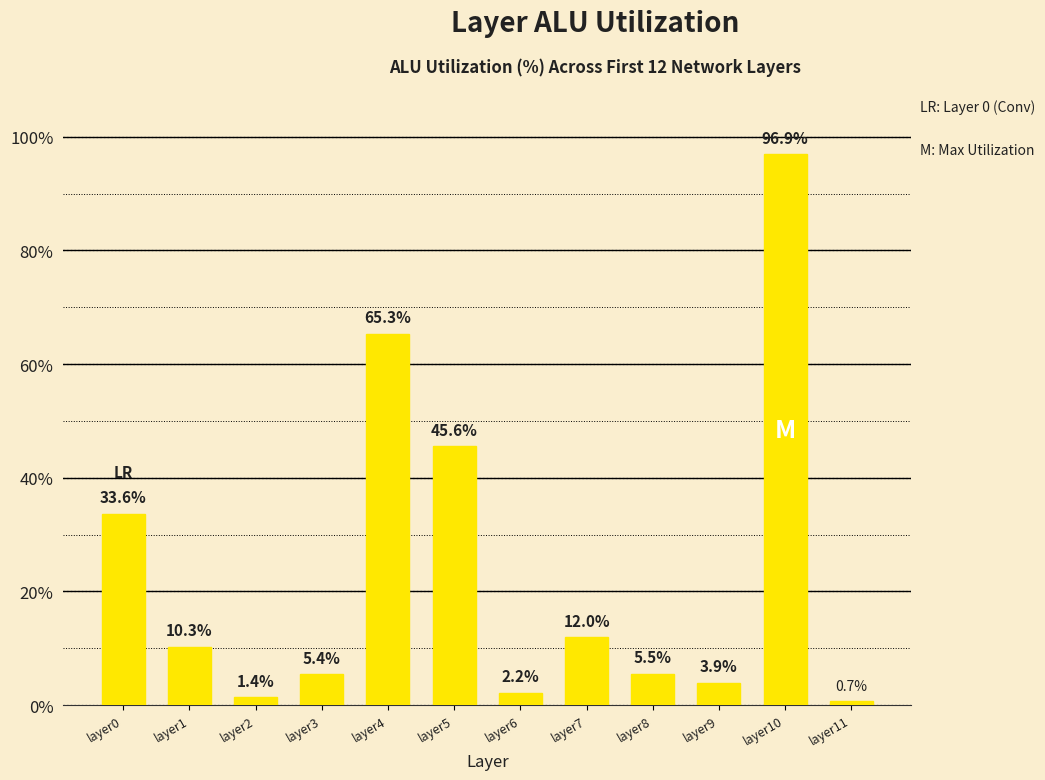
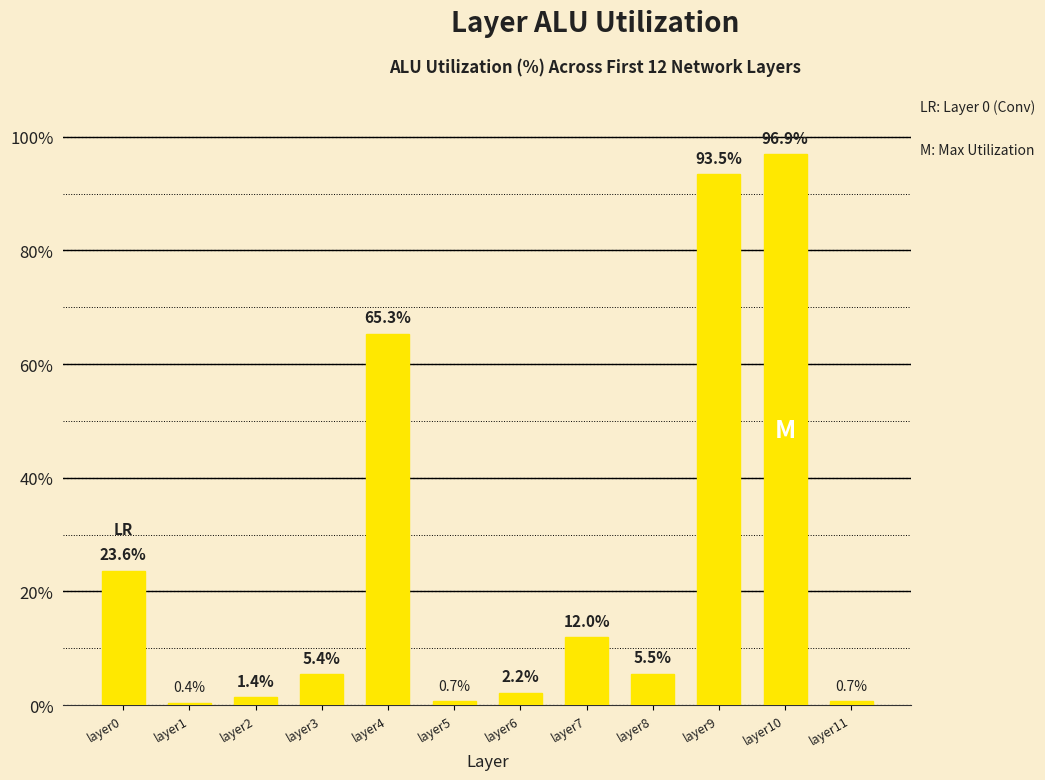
  {
-   "layer0": "33.6%",
-   "layer1": "10.3%",
+   "layer0": "23.6%",
+   "layer1": "0.4%",
    "layer2": "1.4%",
    "layer3": "5.4%",
    "layer4": "65.3%",
-   "layer5": "45.6%",
+   "layer5": "0.7%",
    "layer6": "2.2%",
    "layer7": "12.0%",
    "layer8": "5.5%",
-   "layer9": "3.9%",
+   "layer9": "93.5%",
    "layer10": "96.9%",
    "layer11": "0.7%"
  }
